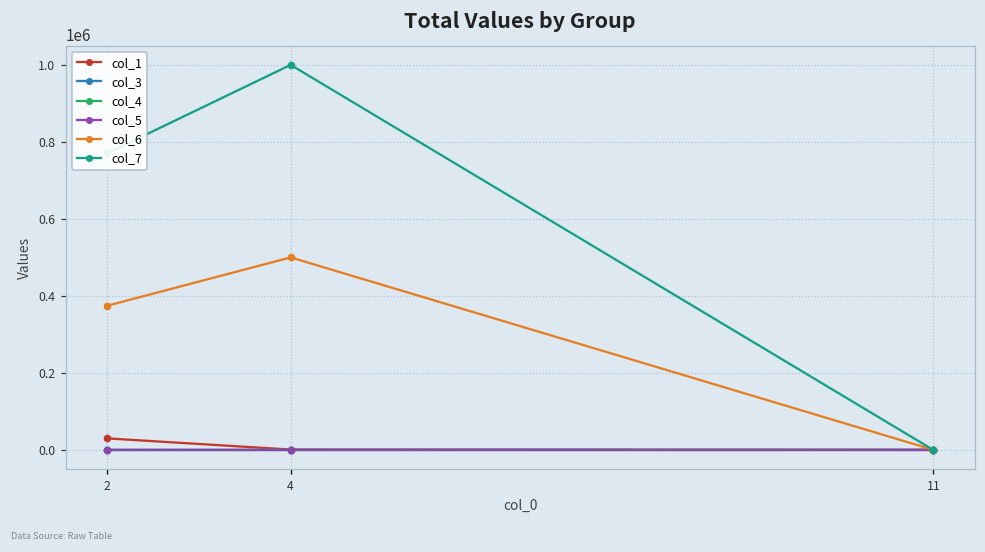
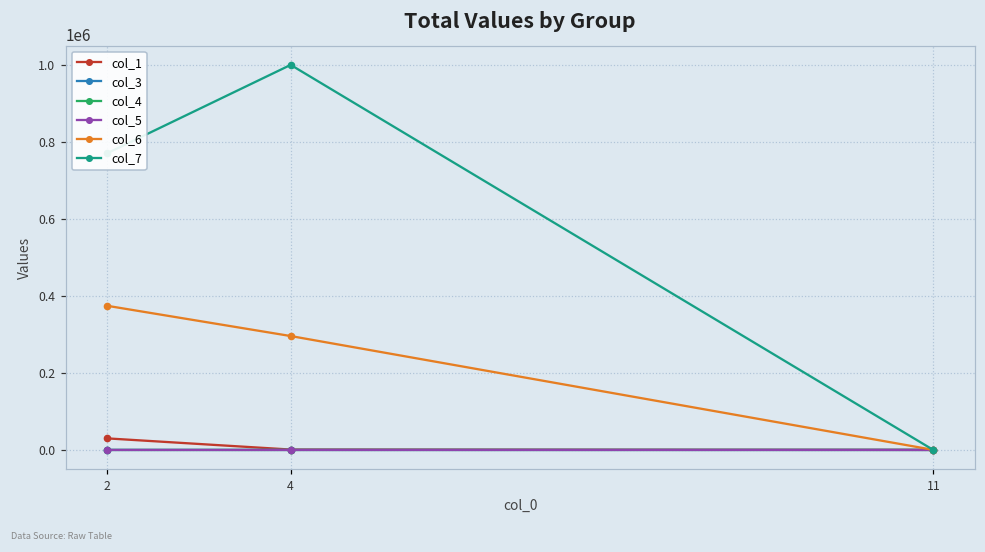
  {
    "col_1": {
      "2": 30000
    },
    "col_5": {
      "2": 0
    },
    "col_6": {
      "2": 370000,
-     "4": 500000
+     "4": 300000
    },
    "col_7": {
      "4": 1000000
    }
  }
